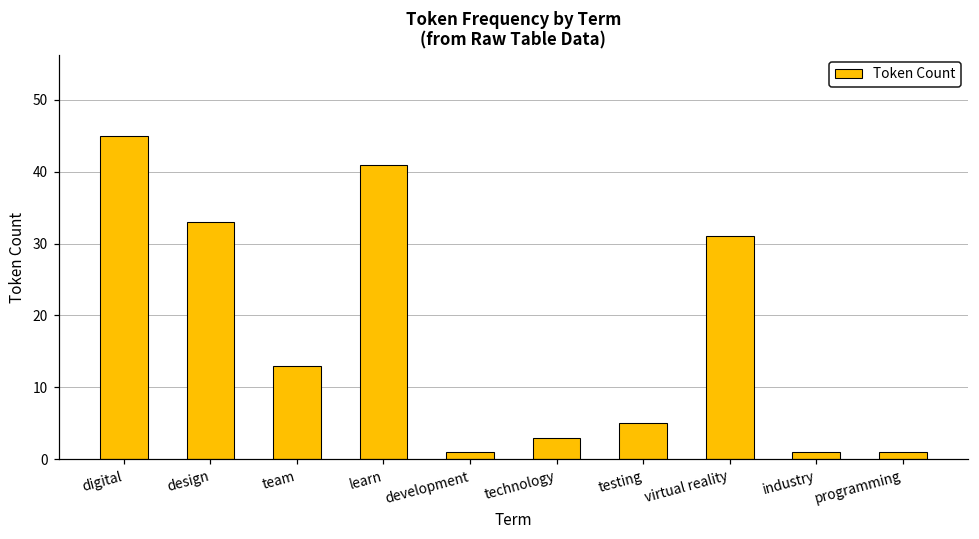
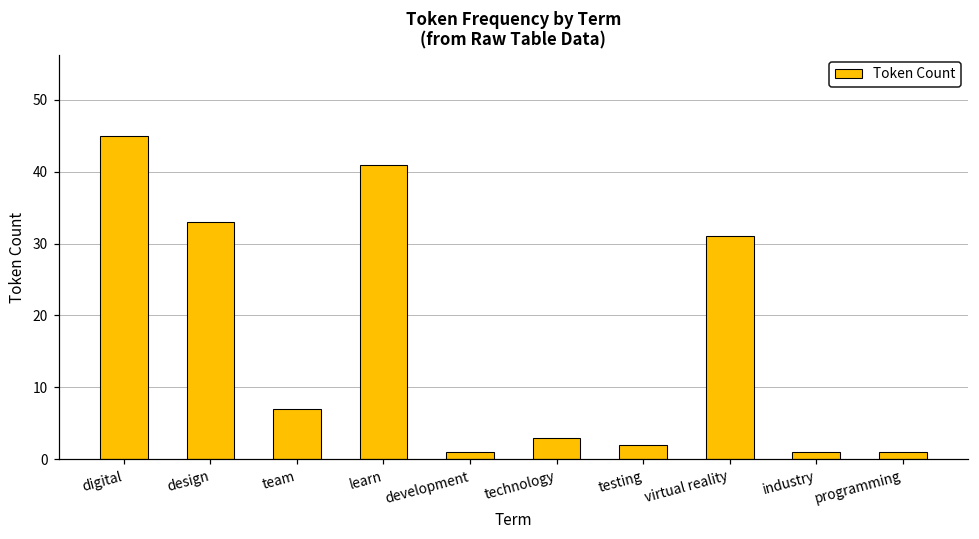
  {
    "digital": 45,
    "design": 33,
-   "team": 13,
+   "team": 7,
    "learn": 41,
    "development": 1,
    "technology": 3,
-   "testing": 5,
+   "testing": 2,
    "virtual reality": 31,
    "industry": 1,
    "programming": 1
  }
